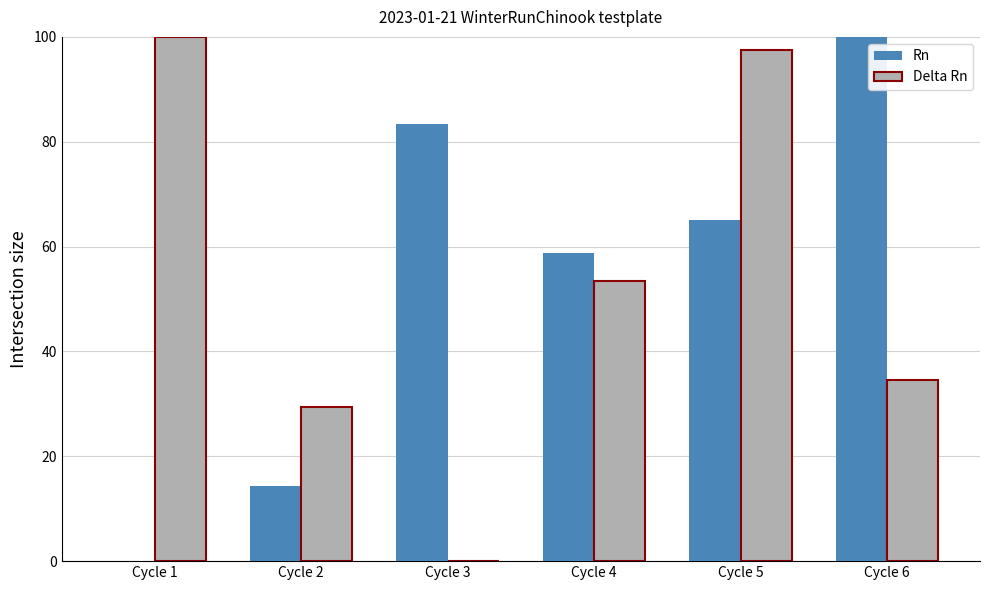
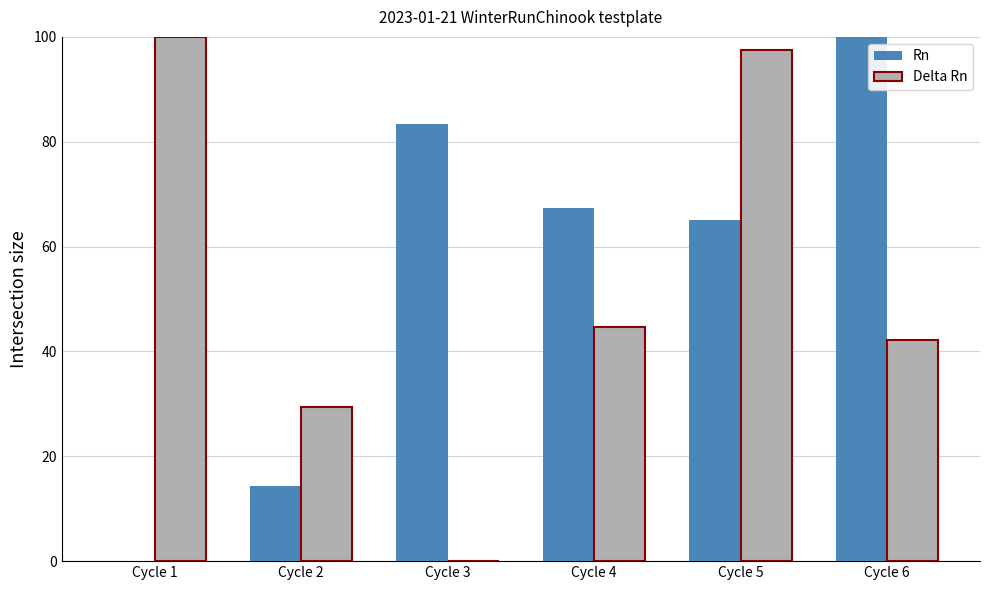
  {
    "Rn": {
      "Cycle 1": 0,
      "Cycle 2": 14,
      "Cycle 3": 83,
-     "Cycle 4": 59,
+     "Cycle 4": 67,
      "Cycle 5": 65,
      "Cycle 6": 100
    },
    "Delta Rn": {
      "Cycle 1": 100,
      "Cycle 2": 29,
      "Cycle 3": 0,
-     "Cycle 4": 53,
+     "Cycle 4": 45,
      "Cycle 5": 97,
-     "Cycle 6": 35
+     "Cycle 6": 42
    }
  }
